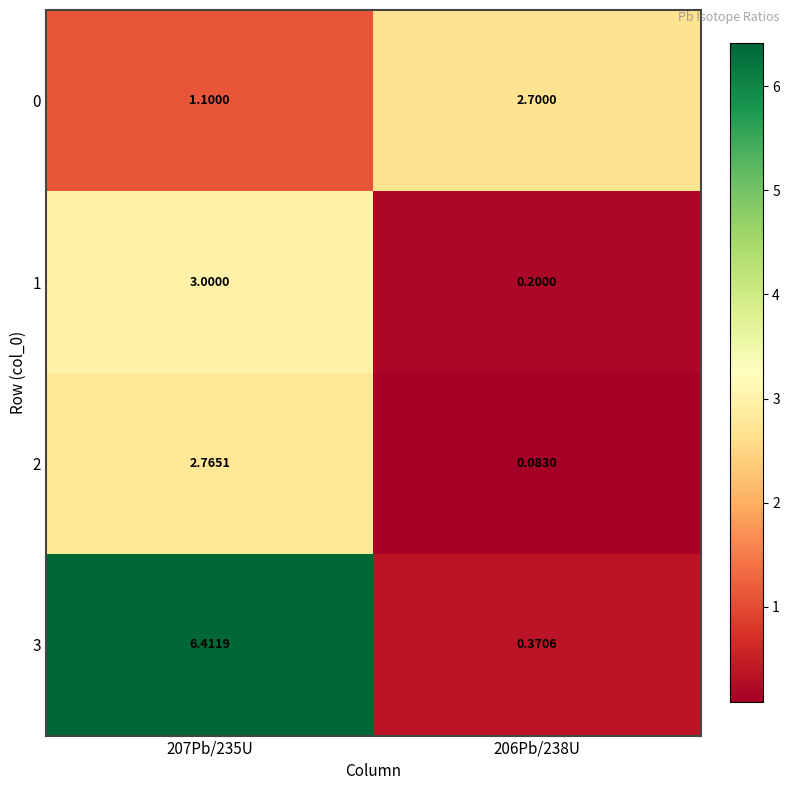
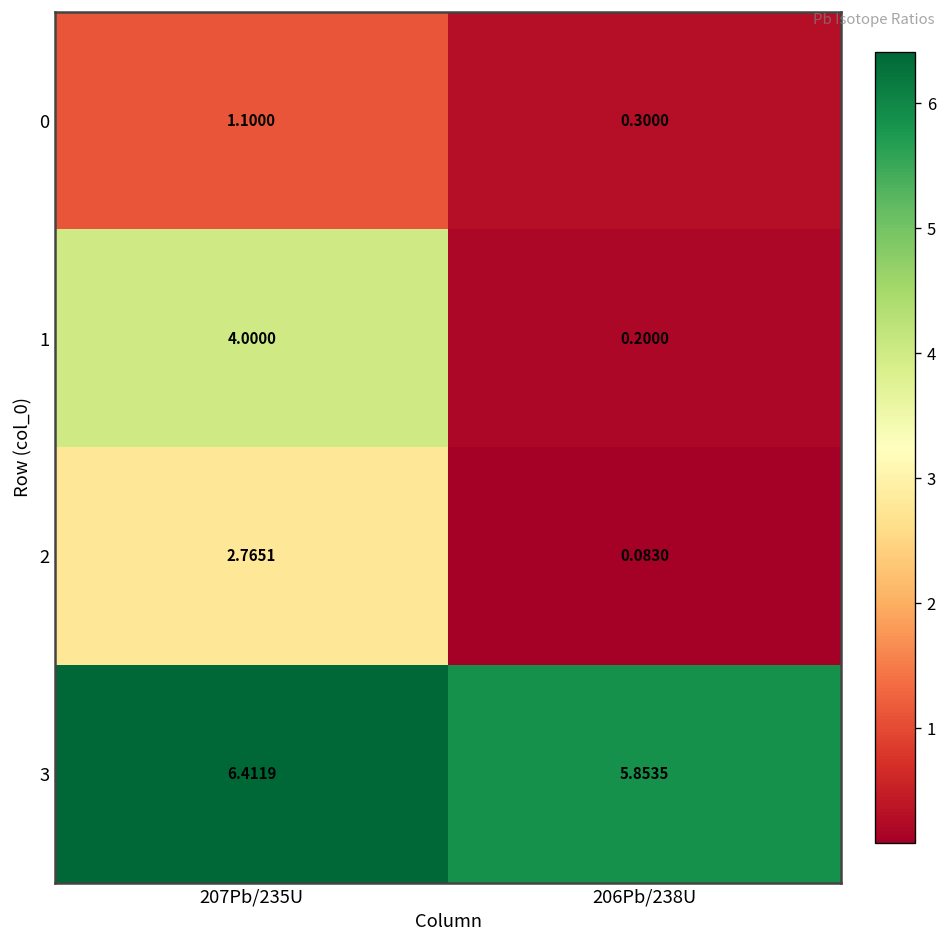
  {
    "0": {
      "207Pb/235U": 1.1000,
-     "206Pb/238U": 2.7000
+     "206Pb/238U": 0.3000
    },
    "1": {
-     "207Pb/235U": 3.0000,
+     "207Pb/235U": 4.0000,
      "206Pb/238U": 0.2000
    },
    "2": {
      "207Pb/235U": 2.7651,
      "206Pb/238U": 0.0830
    },
    "3": {
      "207Pb/235U": 6.4119,
-     "206Pb/238U": 0.3706
+     "206Pb/238U": 5.8535
    }
  }
